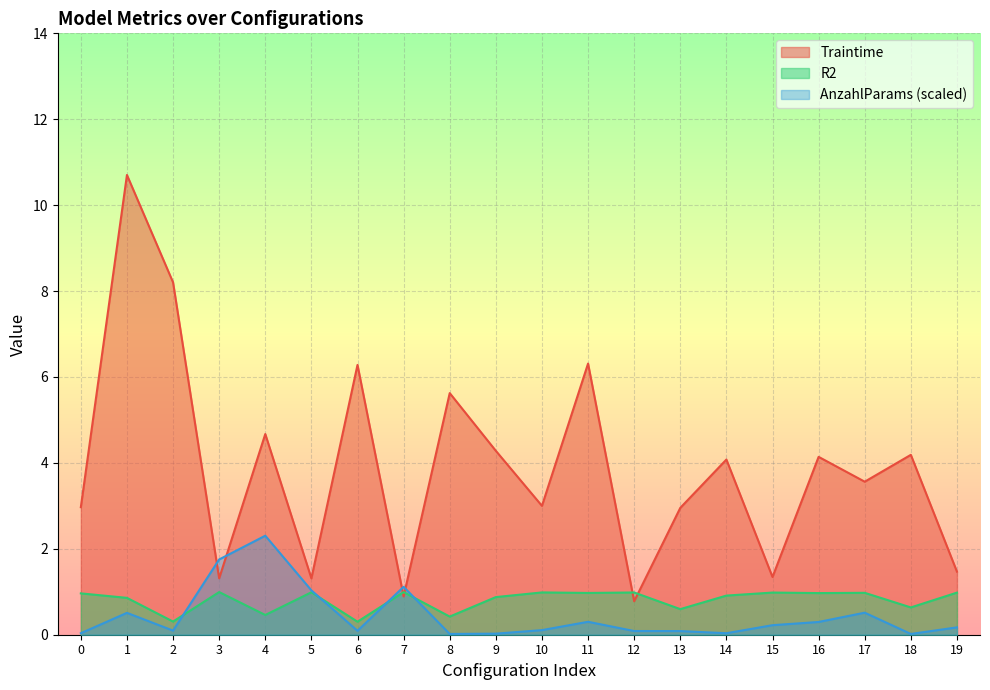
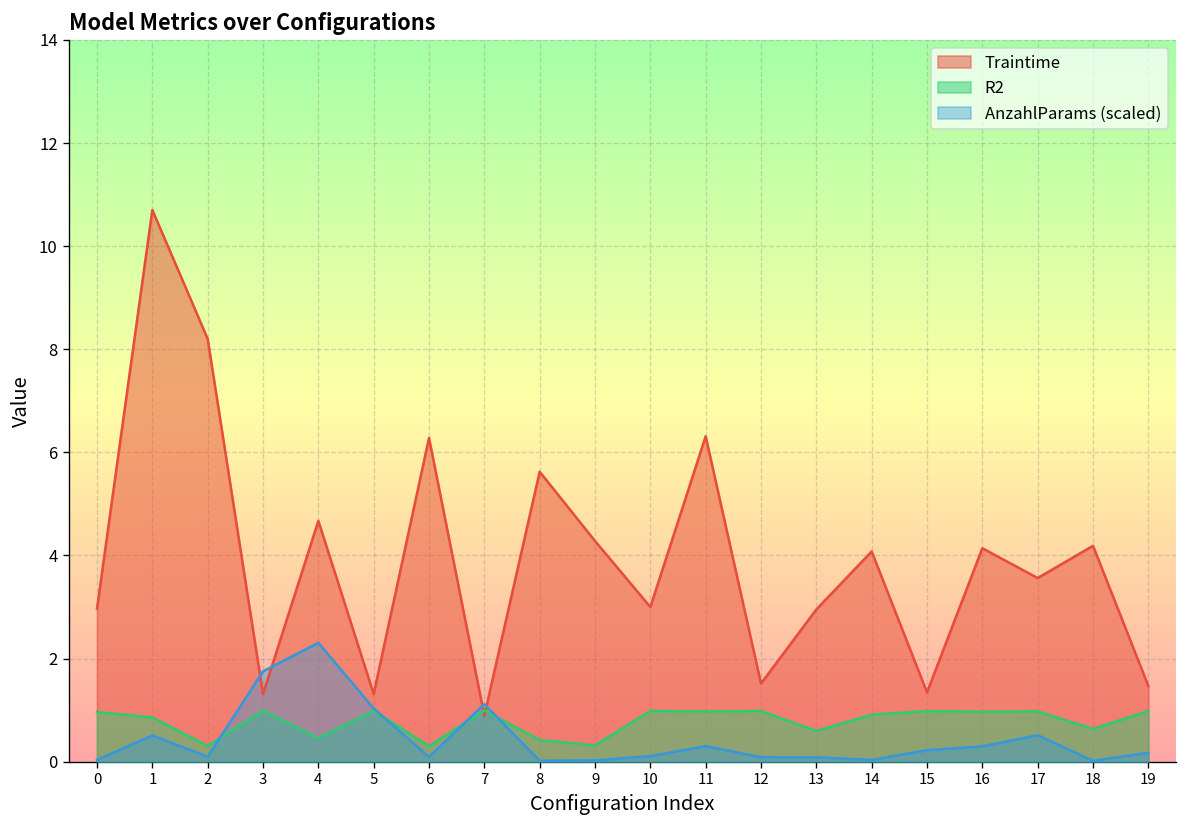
  {
    "Traintime": {
      "0": 3.0,
      "1": 10.7,
      "2": 8.2,
      "3": 1.3,
      "4": 4.7,
      "5": 1.3,
      "6": 6.3,
      "7": 0.9,
      "8": 5.6,
      "9": 4.3,
      "10": 3.0,
      "11": 6.3,
-     "12": 0.8,
+     "12": 1.5,
      "13": 3.0,
      "14": 4.1,
      "15": 1.3,
      "16": 4.1,
      "17": 3.6,
      "18": 4.2,
      "19": 1.5
    },
    "R2": {
      "0": 1.0,
      "1": 0.9,
      "2": 0.3,
      "3": 1.0,
      "4": 0.5,
      "6": 0.3,
      "7": 1.0,
      "8": 0.4,
-     "9": 0.9,
+     "9": 0.3,
      "10": 1.0,
      "11": 1.0,
      "12": 1.0,
      "13": 0.6,
      "14": 0.9,
      "15": 1.0,
      "16": 1.0,
      "17": 1.0,
      "18": 0.6,
      "19": 1.0
    },
    "AnzahlParams (scaled)": {
      "0": 0.0,
      "1": 0.5,
      "2": 0.1,
      "3": 1.8,
      "4": 2.3,
      "6": 0.1,
      "7": 1.1,
      "8": 0.0,
      "9": 0.0,
      "10": 0.1,
      "11": 0.3,
      "12": 0.1,
      "13": 0.1,
      "14": 0.0,
      "15": 0.2,
      "16": 0.3,
      "17": 0.5,
      "18": 0.0,
      "19": 0.2
    }
  }
